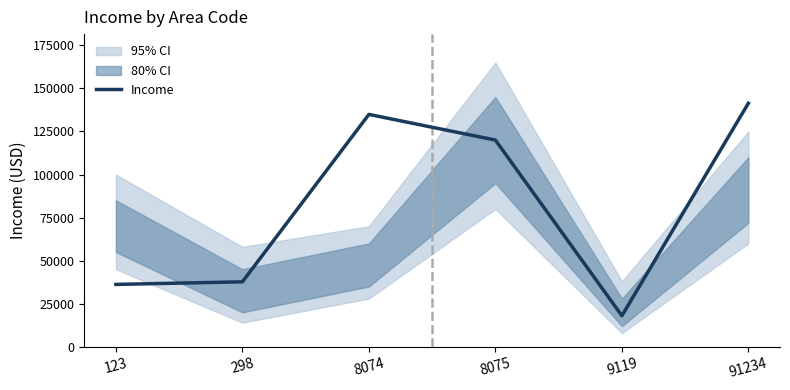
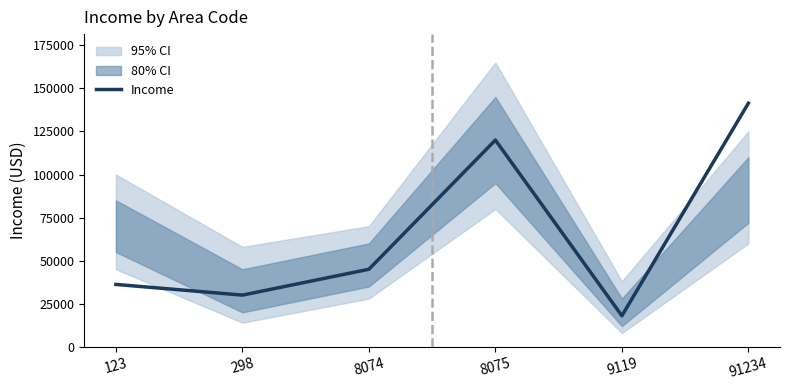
  {
    "Income": {
      "123": 36000,
-     "298": 38000,
-     "8074": 135000,
+     "298": 30000,
+     "8074": 45000,
      "8075": 120000,
      "9119": 18000,
      "91234": 141000
    }
  }
